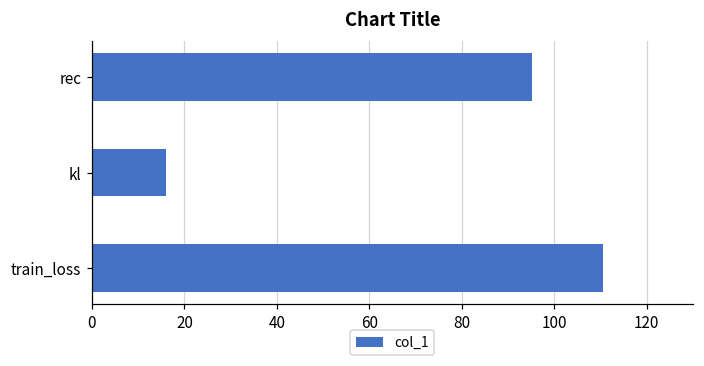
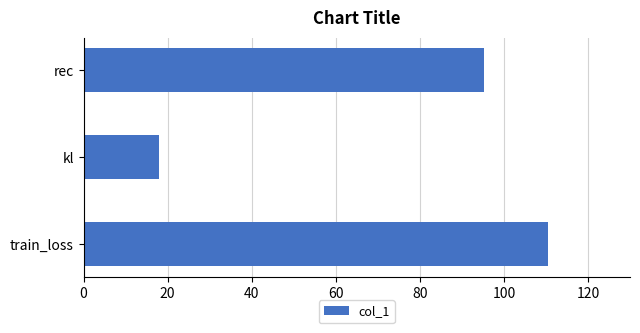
  {
    "rec": 95,
-   "kl": 16,
+   "kl": 18,
    "train_loss": 111
  }
